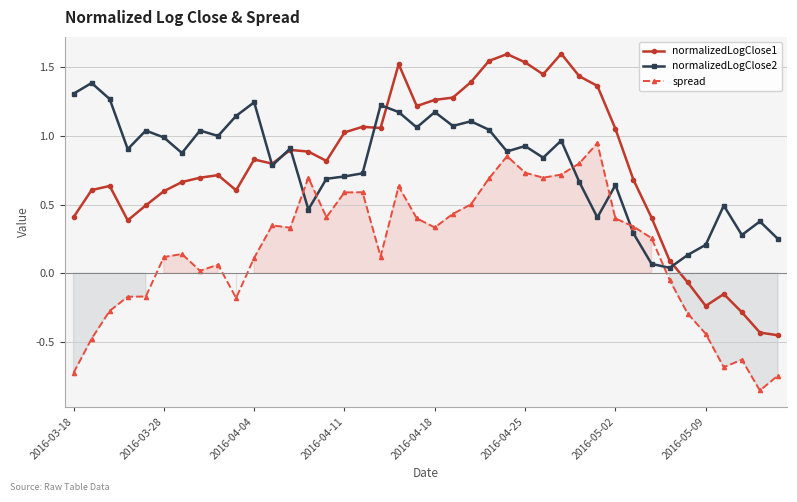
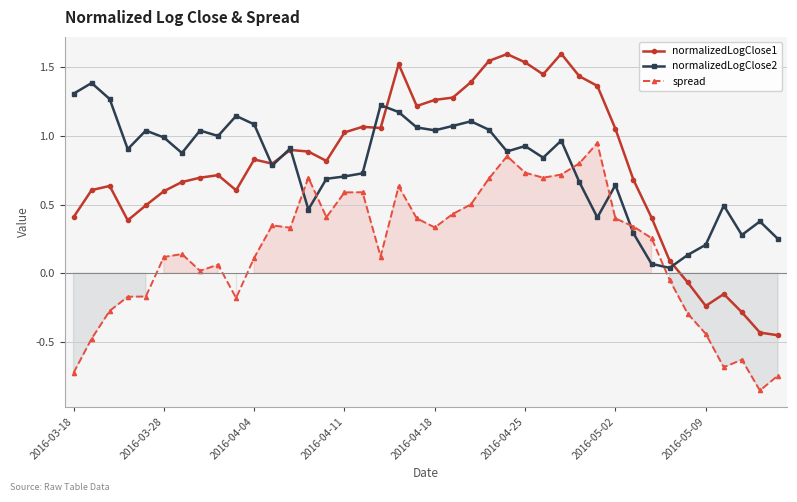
  {
    "normalizedLogClose2": {
      "2016-03-18": 1.31,
      "2016-03-28": 0.99,
-     "2016-04-04": 1.24,
+     "2016-04-04": 1.08,
      "2016-04-11": 0.70,
-     "2016-04-18": 1.17,
+     "2016-04-18": 1.04,
      "2016-04-25": 0.93,
      "2016-05-02": 0.64,
      "2016-05-09": 0.21
    }
  }
